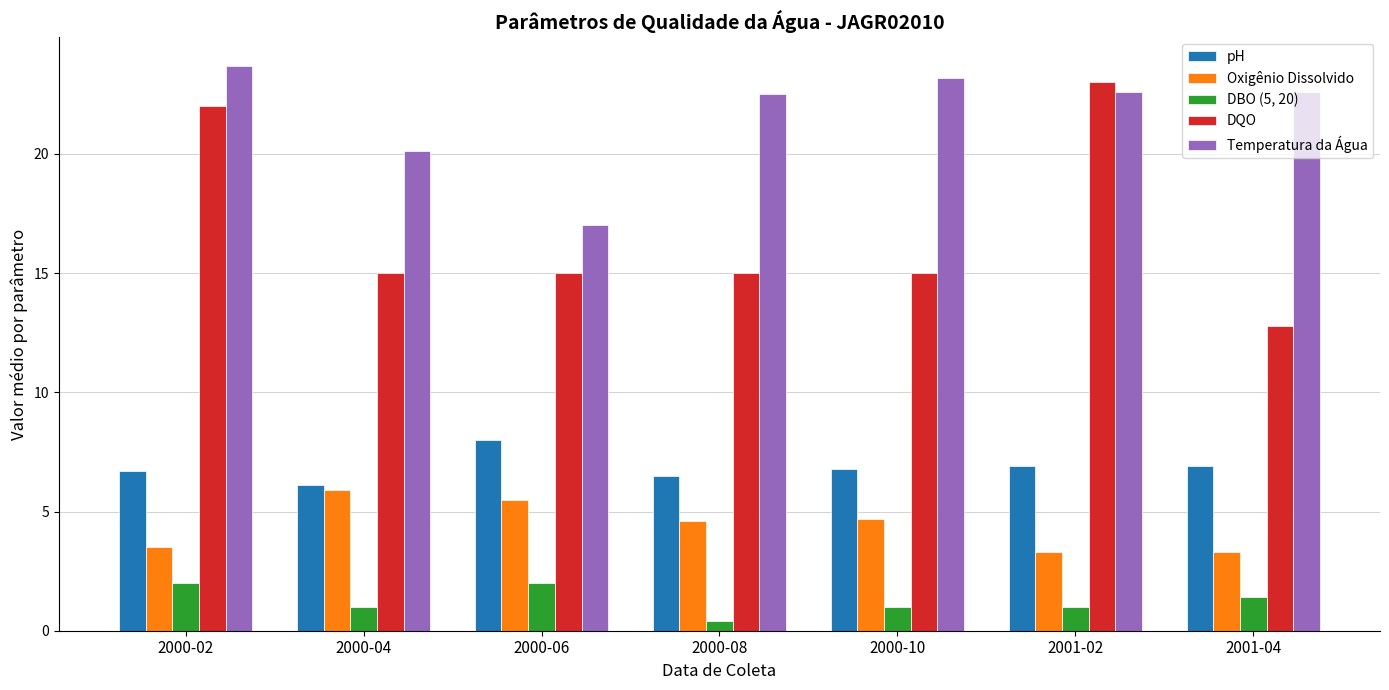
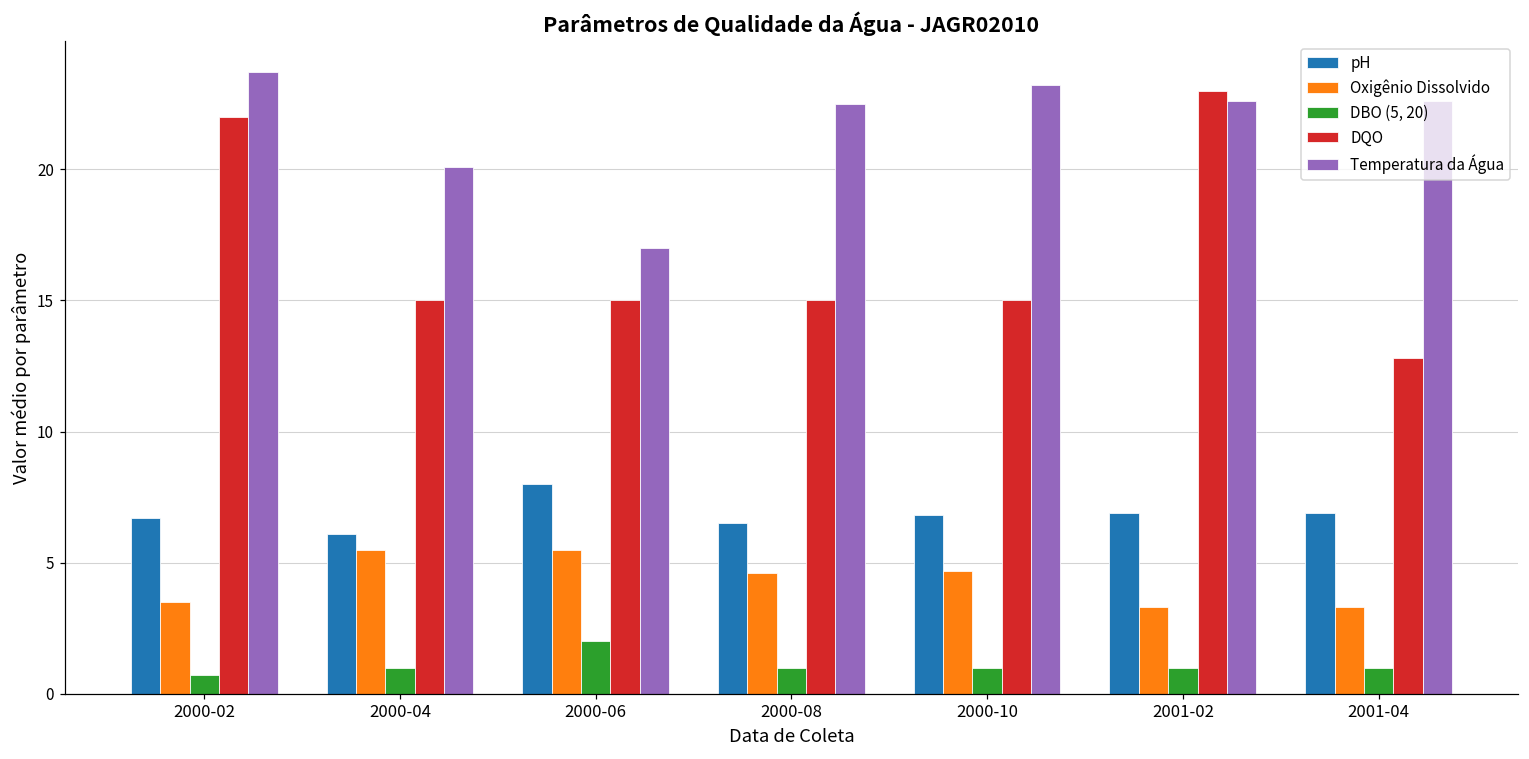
  {
    "pH": {
      "2000-02": 6.7,
      "2000-04": 6.1,
      "2000-06": 8.0,
      "2000-08": 6.5,
      "2000-10": 6.8,
      "2001-02": 6.9,
      "2001-04": 6.9
    },
    "Oxigênio Dissolvido": {
      "2000-02": 3.5,
-     "2000-04": 5.9,
+     "2000-04": 5.5,
      "2000-06": 5.5,
      "2000-08": 4.6,
      "2000-10": 4.7,
      "2001-02": 3.3,
      "2001-04": 3.3
    },
    "DBO (5, 20)": {
-     "2000-02": 2.0,
+     "2000-02": 0.7,
      "2000-04": 1.0,
      "2000-06": 2.0,
-     "2000-08": 0.4,
+     "2000-08": 1.0,
      "2000-10": 1.0,
      "2001-02": 1.0,
-     "2001-04": 1.4
+     "2001-04": 1.0
    },
    "DQO": {
      "2000-02": 22.0,
      "2000-04": 15.0,
      "2000-06": 15.0,
      "2000-08": 15.0,
      "2000-10": 15.0,
      "2001-02": 23.0,
      "2001-04": 12.8
    },
    "Temperatura da Água": {
      "2000-02": 23.7,
      "2000-04": 20.1,
      "2000-06": 17.0,
      "2000-08": 22.5,
      "2000-10": 23.2,
      "2001-02": 22.6
    }
  }
